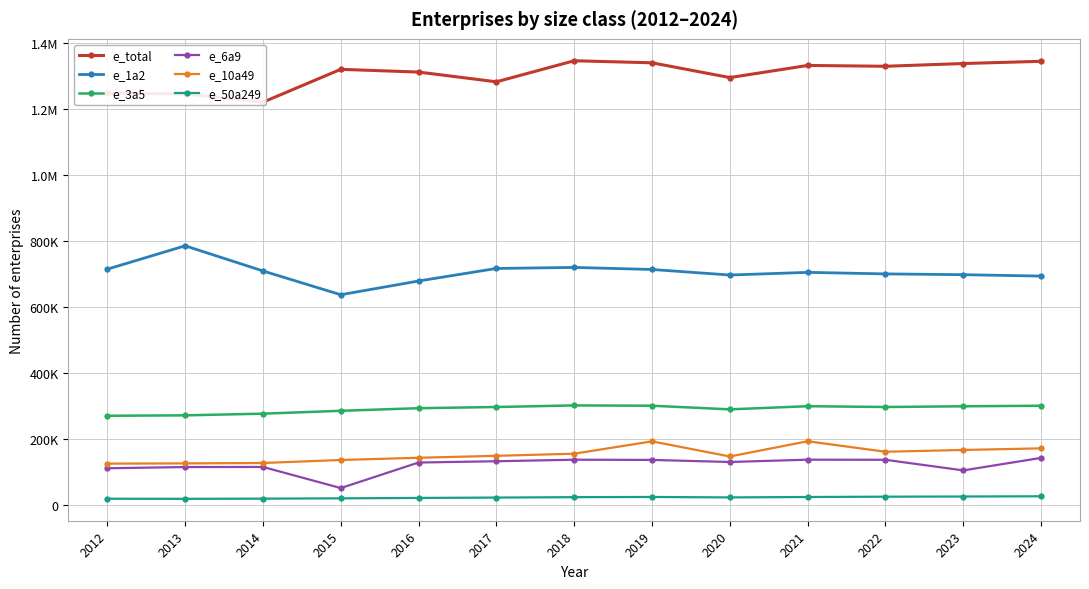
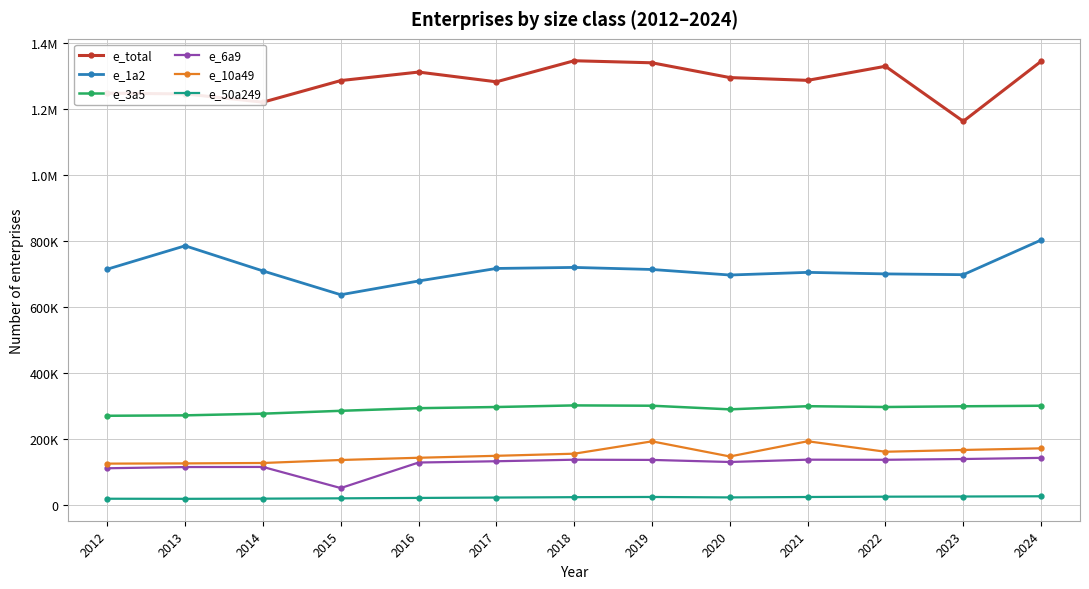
  {
    "e_total": {
-     "2015": 1320000,
+     "2015": 1290000,
      "2016": 1310000,
      "2017": 1280000,
      "2018": 1350000,
      "2019": 1340000,
      "2020": 1300000,
-     "2021": 1330000,
+     "2021": 1290000,
      "2022": 1330000,
-     "2023": 1340000,
+     "2023": 1160000,
      "2024": 1340000
    },
    "e_1a2": {
      "2012": 720000,
      "2013": 790000,
      "2014": 710000,
      "2015": 640000,
      "2016": 680000,
      "2017": 720000,
      "2018": 720000,
      "2019": 710000,
      "2020": 700000,
      "2021": 710000,
      "2022": 700000,
      "2023": 700000,
-     "2024": 690000
+     "2024": 800000
    },
    "e_6a9": {
      "2012": 110000,
      "2013": 120000,
      "2014": 120000,
      "2015": 50000,
      "2016": 130000,
      "2017": 130000,
      "2018": 140000,
      "2019": 140000,
      "2020": 130000,
      "2021": 140000,
      "2022": 140000,
-     "2023": 110000,
+     "2023": 140000,
      "2024": 140000
    },
    "e_10a49": {
      "2012": 130000,
      "2013": 130000,
      "2014": 130000,
      "2015": 140000,
      "2016": 140000,
      "2017": 150000,
      "2018": 160000,
      "2019": 190000,
      "2020": 150000,
      "2021": 190000,
      "2022": 160000,
      "2023": 170000,
      "2024": 170000
    }
  }
